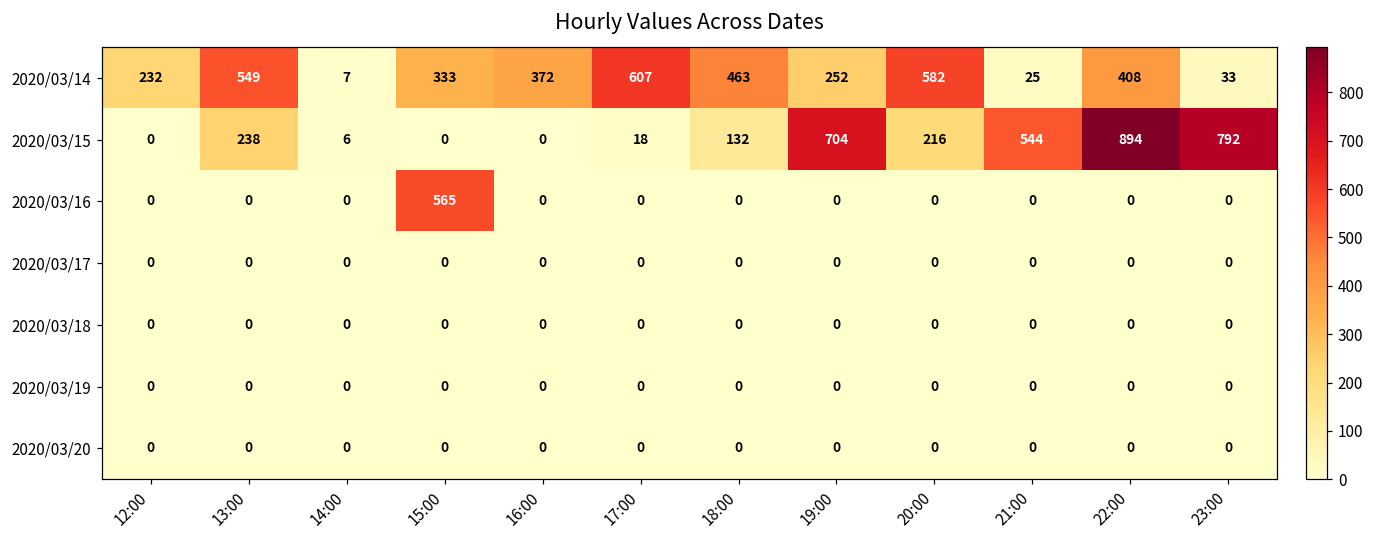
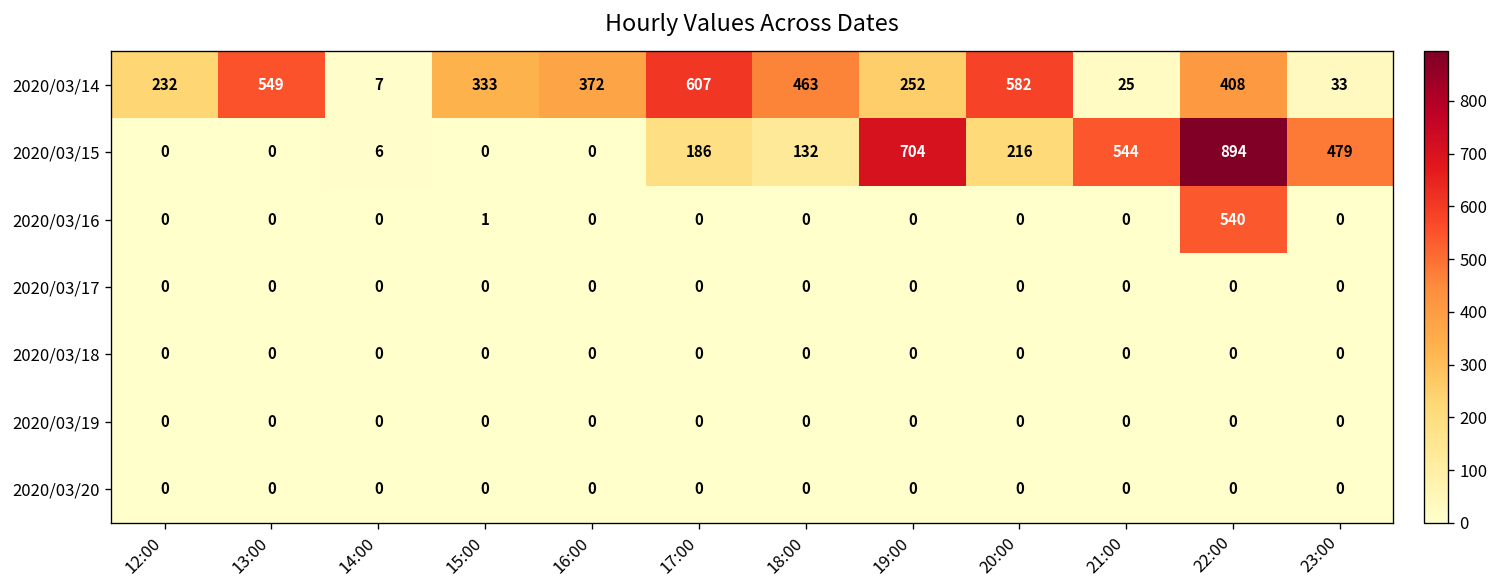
  {
    "2020/03/14": {
      "12:00": 232,
      "13:00": 549,
      "14:00": 7,
      "15:00": 333,
      "16:00": 372,
      "17:00": 607,
      "18:00": 463,
      "19:00": 252,
      "20:00": 582,
      "21:00": 25,
      "22:00": 408,
      "23:00": 33
    },
    "2020/03/15": {
      "12:00": 0,
-     "13:00": 238,
+     "13:00": 0,
      "14:00": 6,
      "15:00": 0,
      "16:00": 0,
-     "17:00": 18,
+     "17:00": 186,
      "18:00": 132,
      "19:00": 704,
      "20:00": 216,
      "21:00": 544,
      "22:00": 894,
-     "23:00": 792
+     "23:00": 479
    },
    "2020/03/16": {
      "12:00": 0,
      "13:00": 0,
      "14:00": 0,
-     "15:00": 565,
+     "15:00": 1,
      "16:00": 0,
      "17:00": 0,
      "18:00": 0,
      "19:00": 0,
      "20:00": 0,
      "21:00": 0,
-     "22:00": 0,
+     "22:00": 540,
      "23:00": 0
    },
    "2020/03/17": {
      "12:00": 0,
      "13:00": 0,
      "14:00": 0,
      "15:00": 0,
      "16:00": 0,
      "17:00": 0,
      "18:00": 0,
      "19:00": 0,
      "20:00": 0,
      "21:00": 0,
      "22:00": 0,
      "23:00": 0
    },
    "2020/03/18": {
      "12:00": 0,
      "13:00": 0,
      "14:00": 0,
      "15:00": 0,
      "16:00": 0,
      "17:00": 0,
      "18:00": 0,
      "19:00": 0,
      "20:00": 0,
      "21:00": 0,
      "22:00": 0,
      "23:00": 0
    },
    "2020/03/19": {
      "12:00": 0,
      "13:00": 0,
      "14:00": 0,
      "15:00": 0,
      "16:00": 0,
      "17:00": 0,
      "18:00": 0,
      "19:00": 0,
      "20:00": 0,
      "21:00": 0,
      "22:00": 0,
      "23:00": 0
    },
    "2020/03/20": {
      "12:00": 0,
      "13:00": 0,
      "14:00": 0,
      "15:00": 0,
      "16:00": 0,
      "17:00": 0,
      "18:00": 0,
      "19:00": 0,
      "20:00": 0,
      "21:00": 0,
      "22:00": 0,
      "23:00": 0
    }
  }
